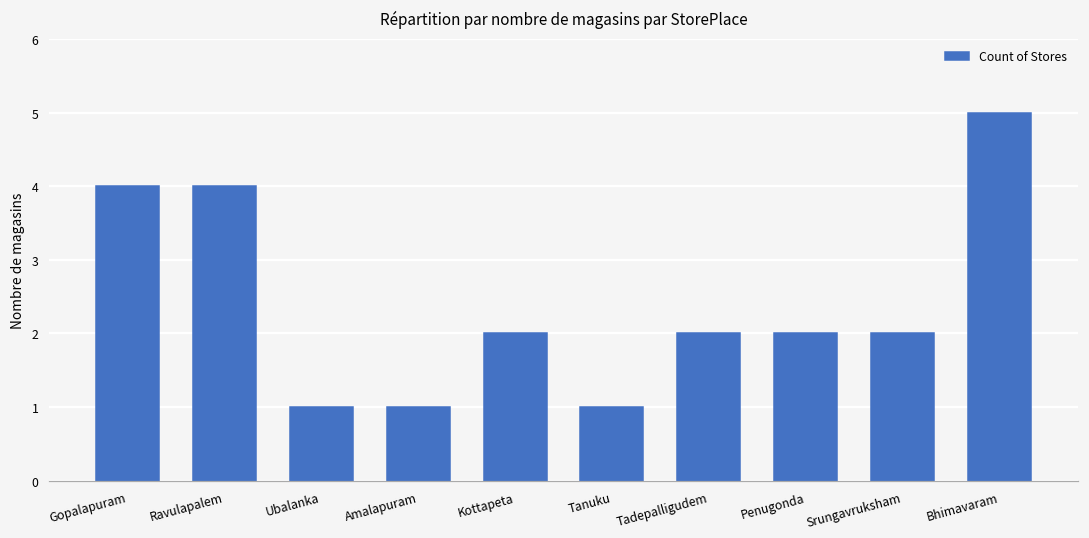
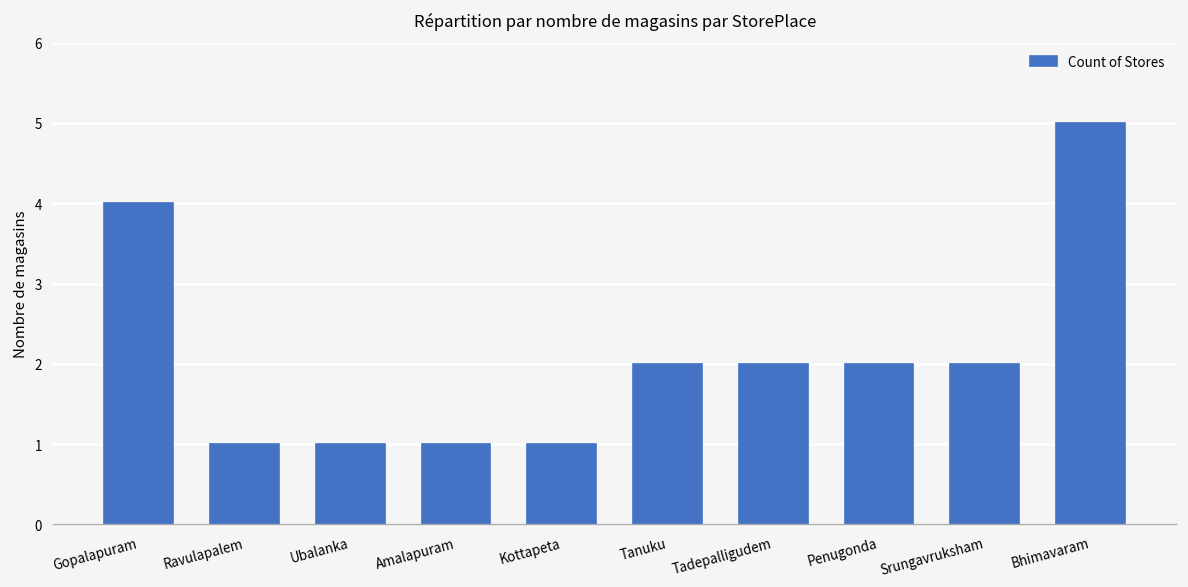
  {
    "Gopalapuram": 4,
-   "Ravulapalem": 4,
+   "Ravulapalem": 1,
    "Ubalanka": 1,
    "Amalapuram": 1,
-   "Kottapeta": 2,
-   "Tanuku": 1,
+   "Kottapeta": 1,
+   "Tanuku": 2,
    "Tadepalligudem": 2,
    "Penugonda": 2,
    "Srungavruksham": 2,
    "Bhimavaram": 5
  }
